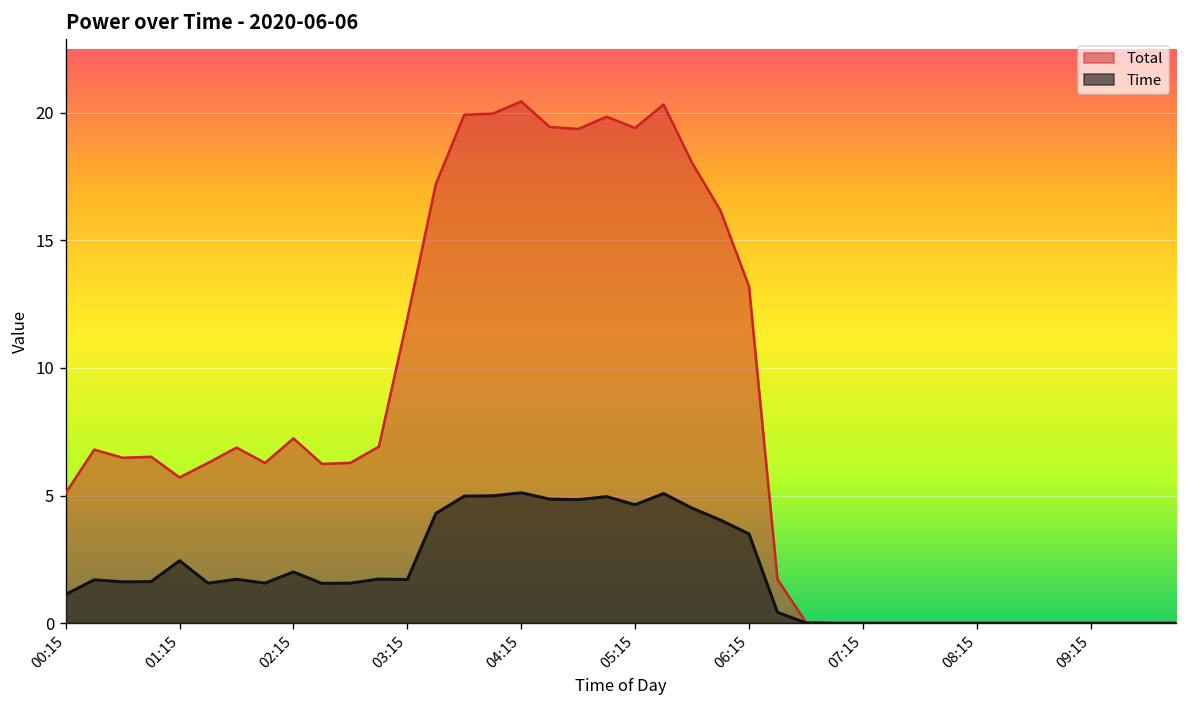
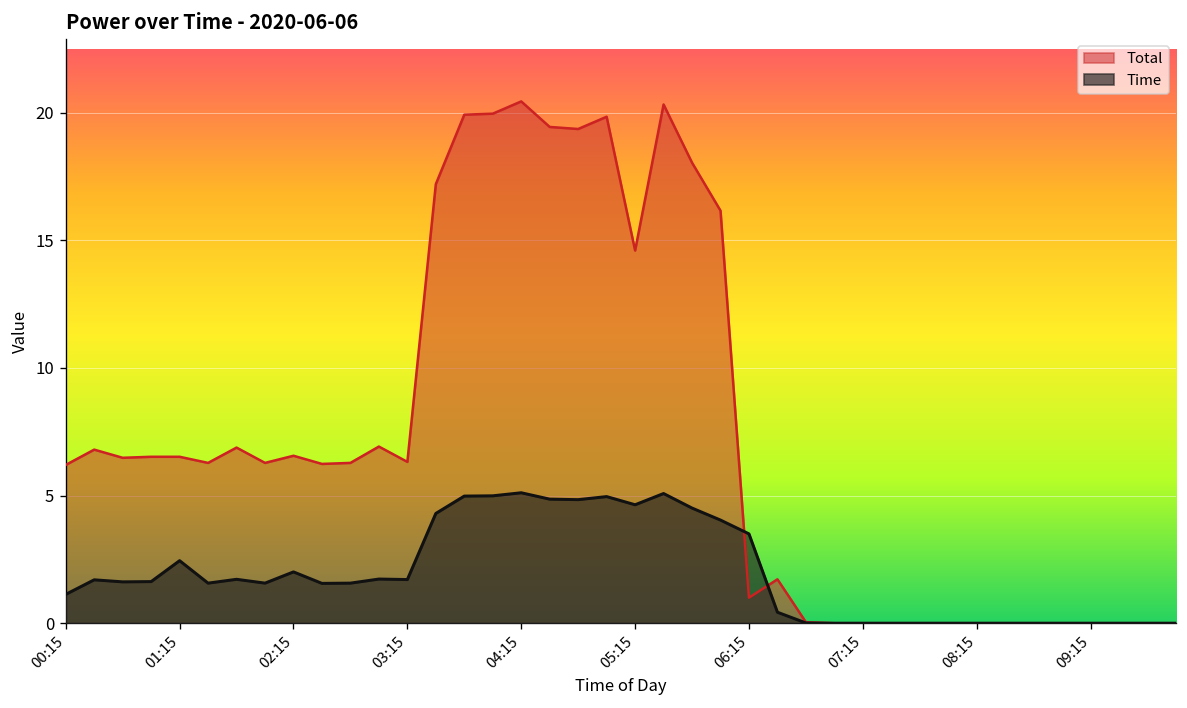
  {
    "Total": {
-     "00:15": 5.1,
-     "01:15": 5.7,
-     "02:15": 7.2,
-     "03:15": 11.9,
+     "00:15": 6.2,
+     "01:15": 6.5,
+     "02:15": 6.6,
+     "03:15": 6.3,
      "04:15": 20.4,
-     "05:15": 19.4,
-     "06:15": 13.2
+     "05:15": 14.6,
+     "06:15": 1.0
    },
    "Time": {
      "00:15": 1.1,
      "01:15": 2.5,
      "02:15": 2.0,
      "03:15": 1.7,
      "04:15": 5.1,
      "05:15": 4.6,
      "06:15": 3.5
    }
  }
